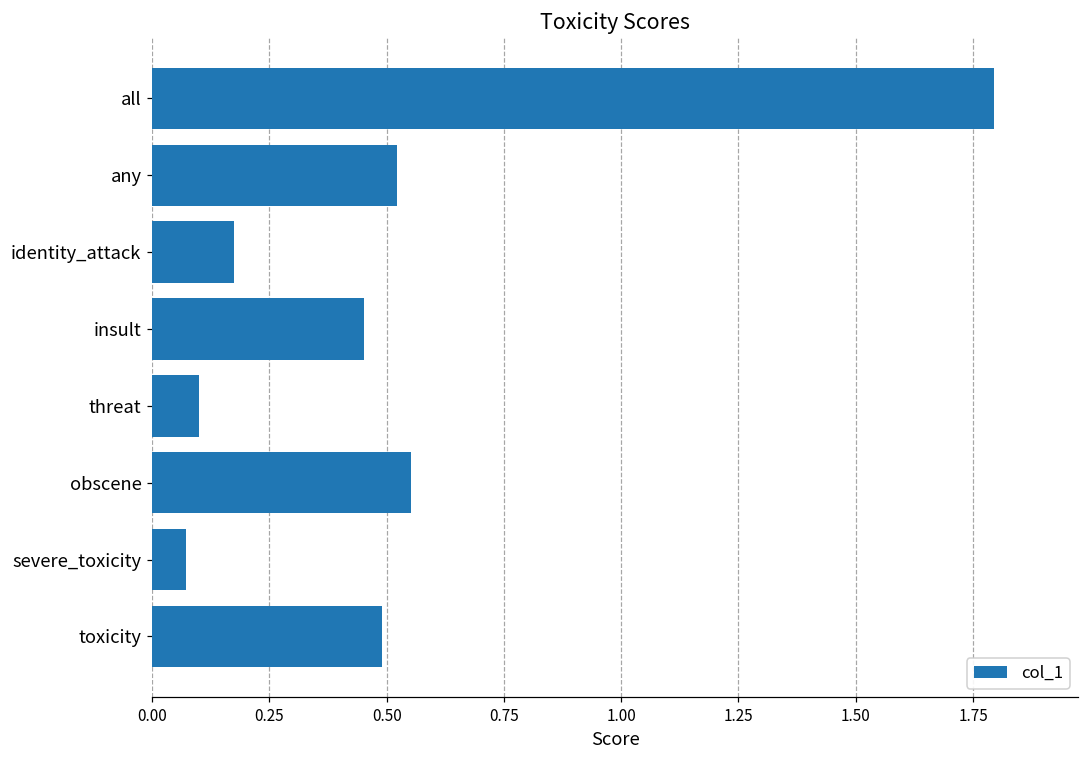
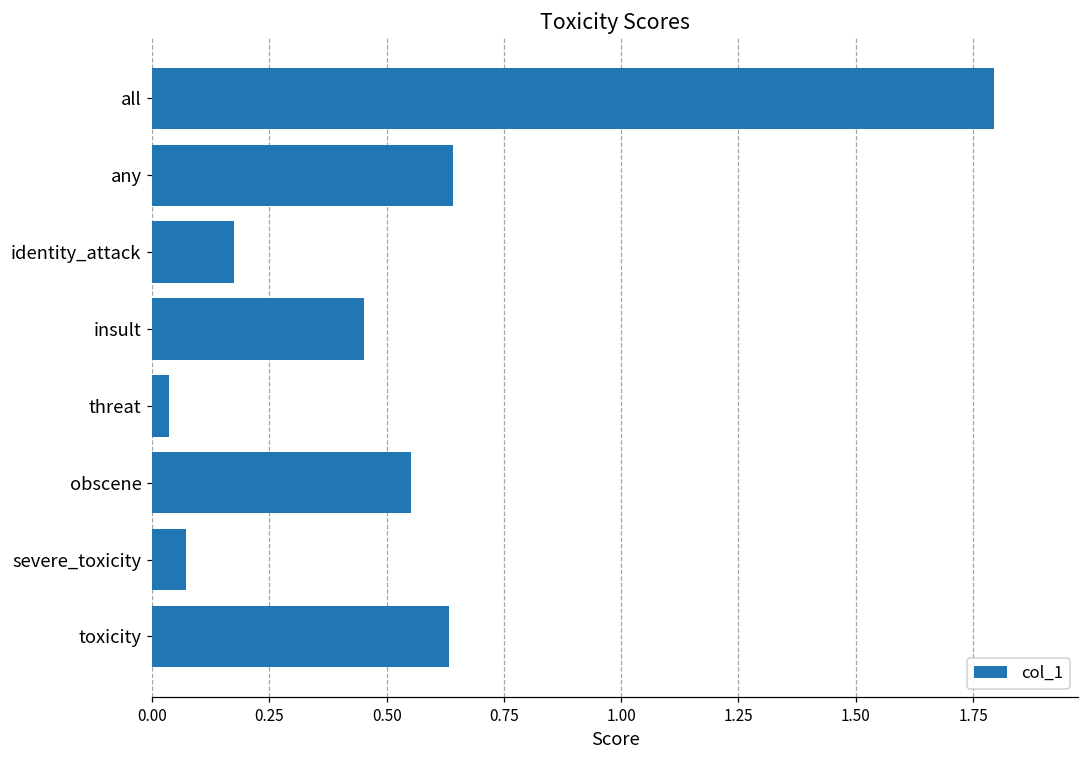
  {
    "all": 1.79,
-   "any": 0.52,
+   "any": 0.64,
    "identity_attack": 0.17,
    "insult": 0.45,
-   "threat": 0.10,
+   "threat": 0.03,
    "obscene": 0.55,
    "severe_toxicity": 0.07,
-   "toxicity": 0.49
+   "toxicity": 0.63
  }
